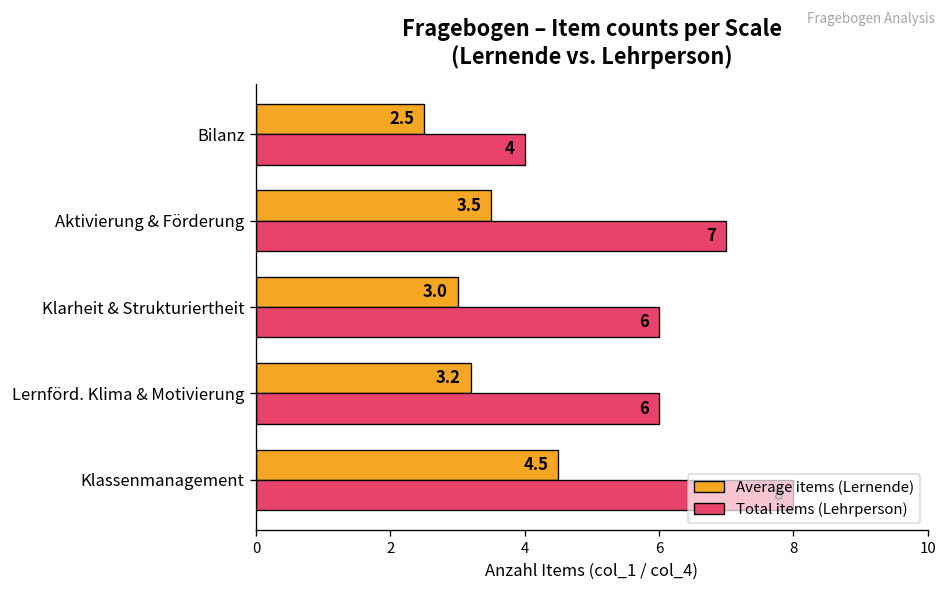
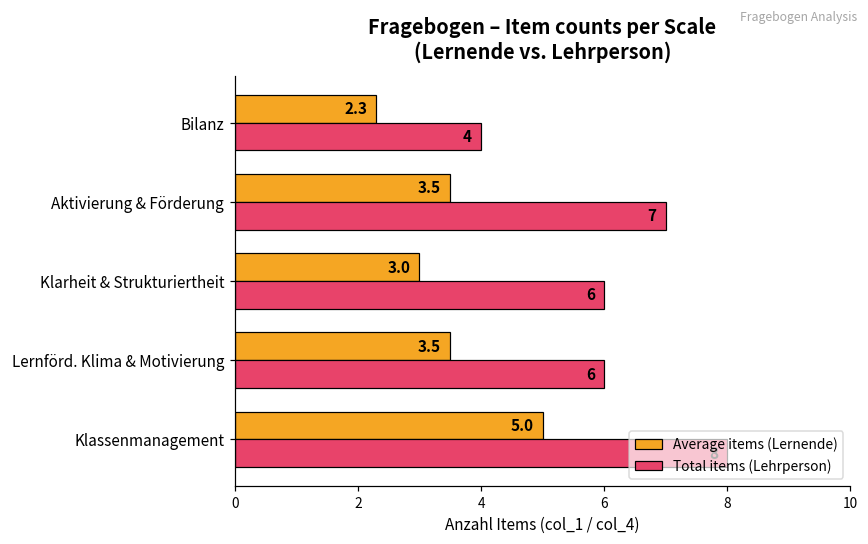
  {
    "Average items (Lernende)": {
-     "Bilanz": 2.5,
+     "Bilanz": 2.3,
      "Aktivierung & Förderung": 3.5,
      "Klarheit & Strukturiertheit": 3.0,
-     "Lernförd. Klima & Motivierung": 3.2,
-     "Klassenmanagement": 4.5
+     "Lernförd. Klima & Motivierung": 3.5,
+     "Klassenmanagement": 5.0
    },
    "Total items (Lehrperson)": {
      "Bilanz": 4,
      "Aktivierung & Förderung": 7,
      "Klarheit & Strukturiertheit": 6,
      "Lernförd. Klima & Motivierung": 6
    }
  }
